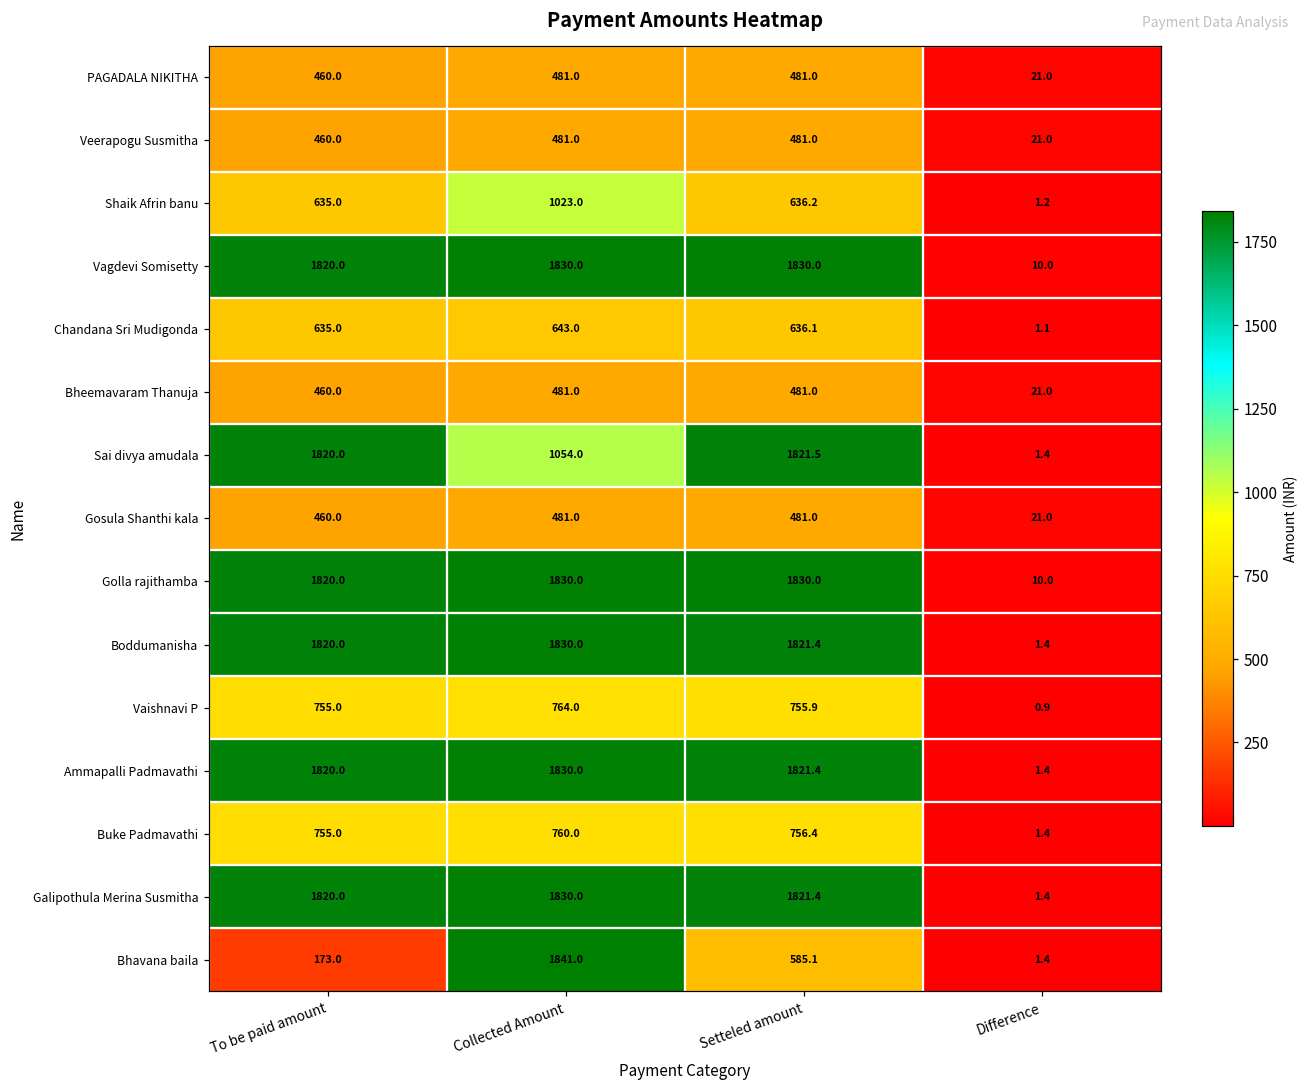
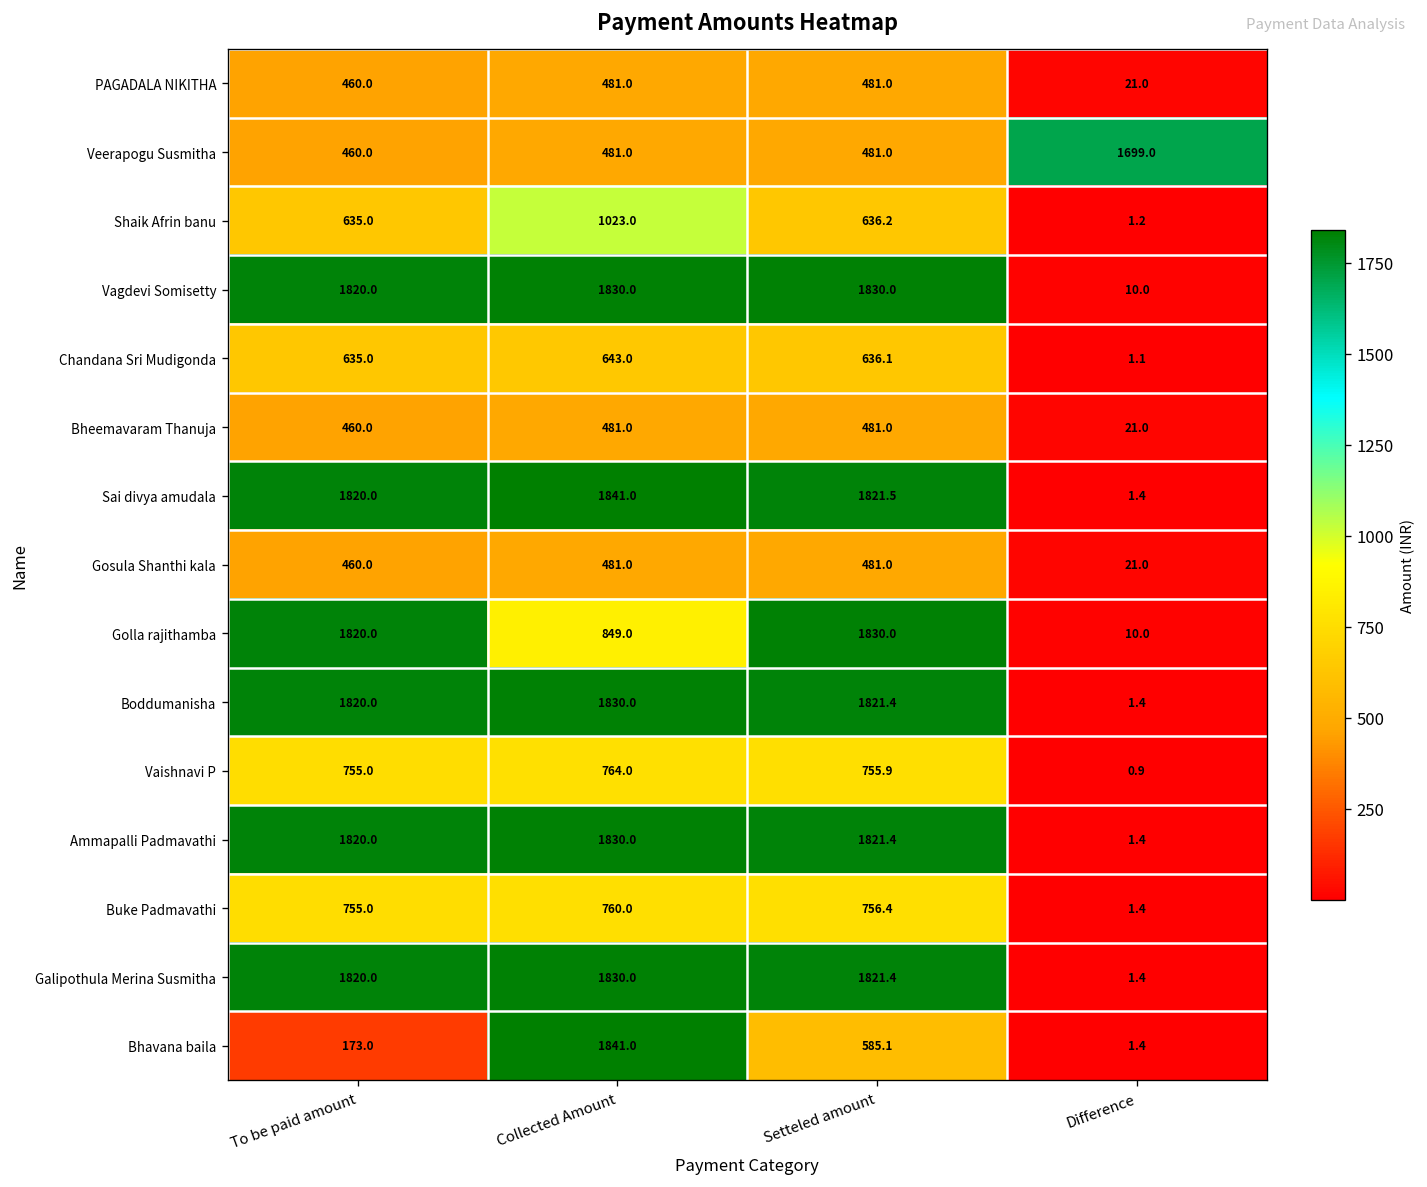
  {
    "PAGADALA NIKITHA": {
      "To be paid amount": 460.0,
      "Collected Amount": 481.0,
      "Setteled amount": 481.0,
      "Difference": 21.0
    },
    "Veerapogu Susmitha": {
      "To be paid amount": 460.0,
      "Collected Amount": 481.0,
      "Setteled amount": 481.0,
-     "Difference": 21.0
+     "Difference": 1699.0
    },
    "Shaik Afrin banu": {
      "To be paid amount": 635.0,
      "Collected Amount": 1023.0,
      "Setteled amount": 636.2,
      "Difference": 1.2
    },
    "Vagdevi Somisetty": {
      "To be paid amount": 1820.0,
      "Collected Amount": 1830.0,
      "Setteled amount": 1830.0,
      "Difference": 10.0
    },
    "Chandana Sri Mudigonda": {
      "To be paid amount": 635.0,
      "Collected Amount": 643.0,
      "Setteled amount": 636.1,
      "Difference": 1.1
    },
    "Bheemavaram Thanuja": {
      "To be paid amount": 460.0,
      "Collected Amount": 481.0,
      "Setteled amount": 481.0,
      "Difference": 21.0
    },
    "Sai divya amudala": {
      "To be paid amount": 1820.0,
-     "Collected Amount": 1054.0,
+     "Collected Amount": 1841.0,
      "Setteled amount": 1821.5,
      "Difference": 1.4
    },
    "Gosula Shanthi kala": {
      "To be paid amount": 460.0,
      "Collected Amount": 481.0,
      "Setteled amount": 481.0,
      "Difference": 21.0
    },
    "Golla rajithamba": {
      "To be paid amount": 1820.0,
-     "Collected Amount": 1830.0,
+     "Collected Amount": 849.0,
      "Setteled amount": 1830.0,
      "Difference": 10.0
    },
    "Boddumanisha": {
      "To be paid amount": 1820.0,
      "Collected Amount": 1830.0,
      "Setteled amount": 1821.4,
      "Difference": 1.4
    },
    "Vaishnavi P": {
      "To be paid amount": 755.0,
      "Collected Amount": 764.0,
      "Setteled amount": 755.9,
      "Difference": 0.9
    },
    "Ammapalli Padmavathi": {
      "To be paid amount": 1820.0,
      "Collected Amount": 1830.0,
      "Setteled amount": 1821.4,
      "Difference": 1.4
    },
    "Buke Padmavathi": {
      "To be paid amount": 755.0,
      "Collected Amount": 760.0,
      "Setteled amount": 756.4,
      "Difference": 1.4
    },
    "Galipothula Merina Susmitha": {
      "To be paid amount": 1820.0,
      "Collected Amount": 1830.0,
      "Setteled amount": 1821.4,
      "Difference": 1.4
    },
    "Bhavana baila": {
      "To be paid amount": 173.0,
      "Collected Amount": 1841.0,
      "Setteled amount": 585.1,
      "Difference": 1.4
    }
  }
